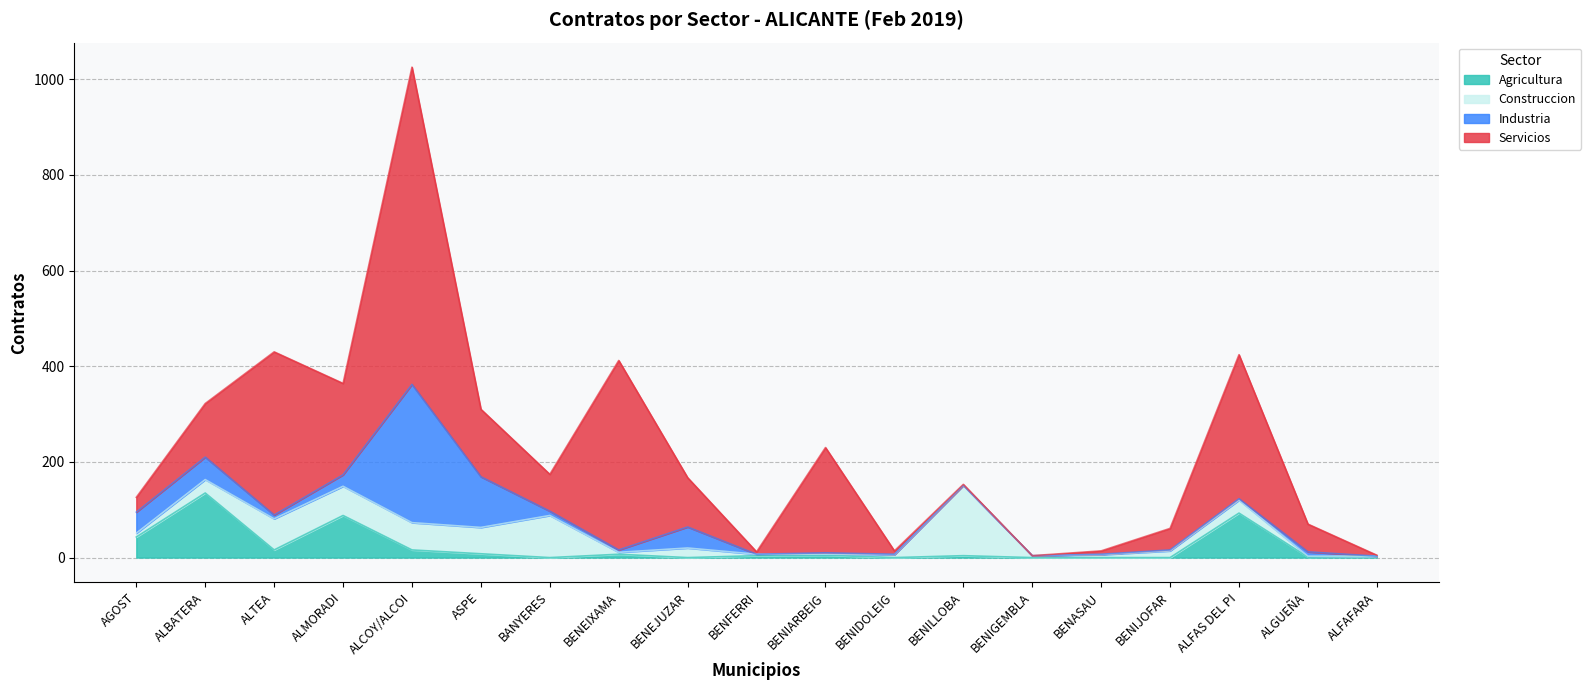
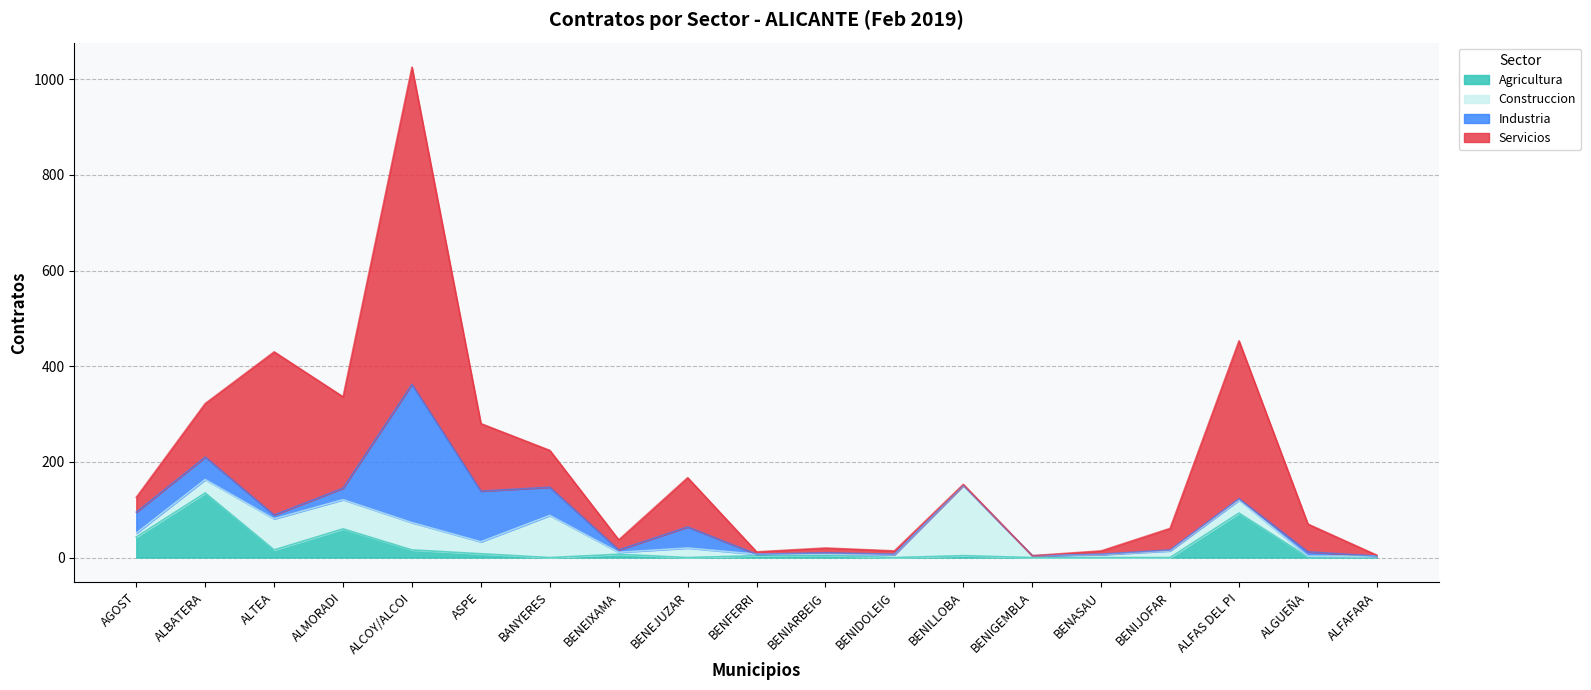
  {
    "Agricultura": {
      "AGOST": 40,
      "ALBATERA": 140,
      "ALTEA": 20,
-     "ALMORADI": 90,
+     "ALMORADI": 60,
      "ALCOY/ALCOI": 20,
      "ASPE": 10,
      "BANYERES": 0,
      "BENEJUZAR": 0,
      "BENIDOLEIG": 0,
      "BENILLOBA": 0,
      "BENASAU": 0,
      "BENIJOFAR": 0,
      "ALFAS DEL PI": 90
    },
    "Construccion": {
      "AGOST": 10,
      "ALBATERA": 30,
      "ALTEA": 70,
      "ALMORADI": 60,
      "ALCOY/ALCOI": 60,
-     "ASPE": 60,
+     "ASPE": 30,
      "BANYERES": 90,
      "BENEJUZAR": 20
    },
    "Industria": {
      "AGOST": 40,
      "ALBATERA": 50,
      "ALTEA": 10,
      "ALMORADI": 20,
      "ALCOY/ALCOI": 290,
      "ASPE": 110,
-     "BANYERES": 10,
+     "BANYERES": 60,
      "BENEJUZAR": 40,
      "ALGUEÑA": 10
    },
    "Servicios": {
      "AGOST": 30,
      "ALBATERA": 110,
      "ALTEA": 340,
      "ALMORADI": 190,
      "ALCOY/ALCOI": 660,
      "ASPE": 140,
      "BANYERES": 80,
-     "BENEIXAMA": 400,
+     "BENEIXAMA": 20,
      "BENEJUZAR": 100,
-     "BENIARBEIG": 220,
+     "BENIARBEIG": 10,
      "BENIDOLEIG": 10,
      "BENASAU": 10,
      "BENIJOFAR": 50,
-     "ALFAS DEL PI": 300,
+     "ALFAS DEL PI": 330,
      "ALGUEÑA": 60
    }
  }
